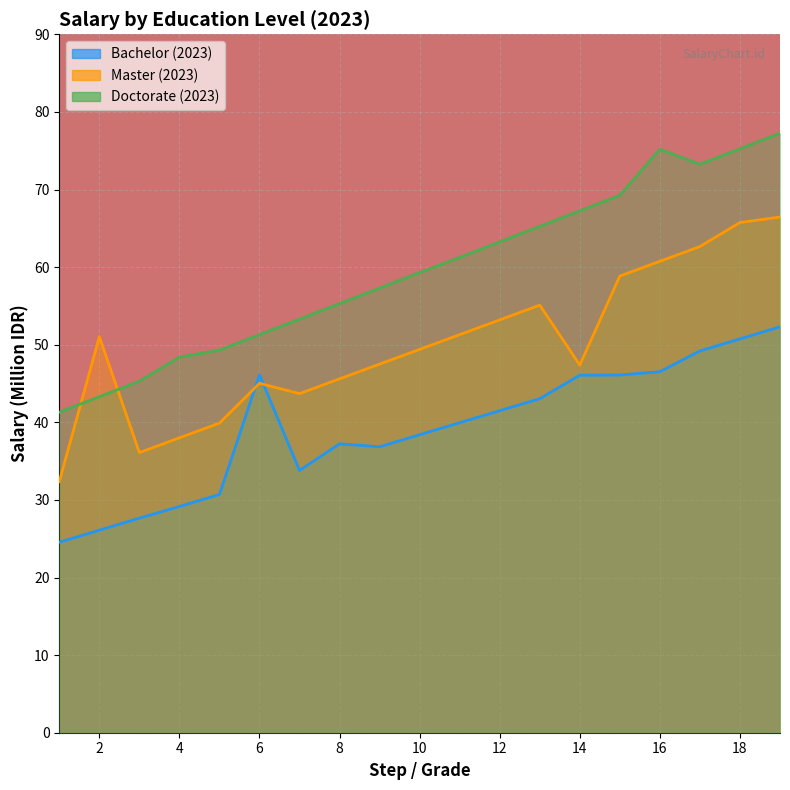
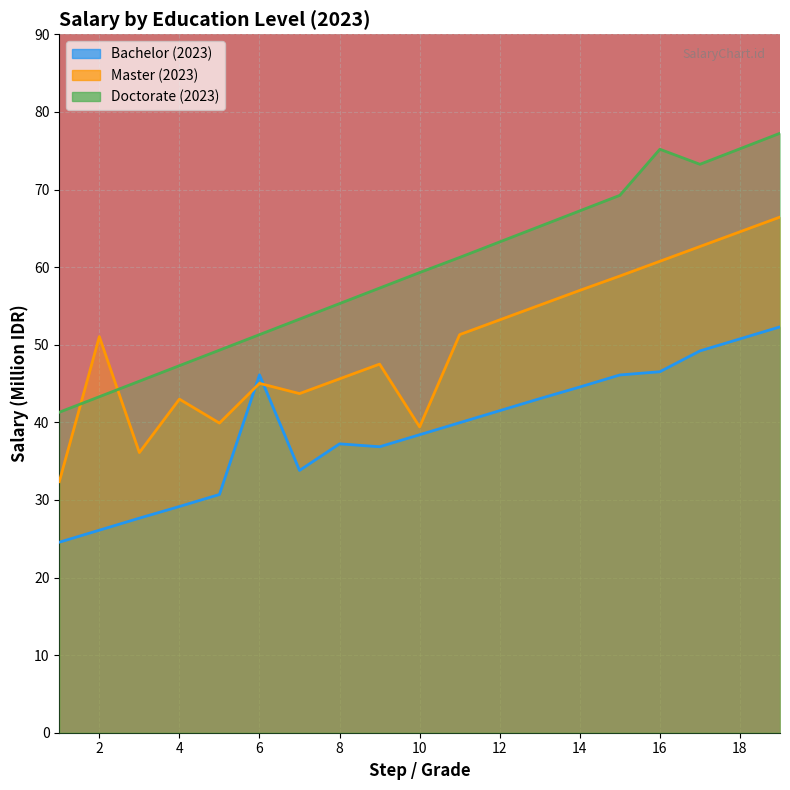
  {
    "Bachelor (2023)": {
      "2": 26,
      "4": 29,
      "6": 46,
      "8": 37,
      "10": 38,
      "12": 42,
-     "14": 46,
+     "14": 45,
      "16": 47,
      "18": 51
    },
    "Master (2023)": {
      "2": 51,
-     "4": 38,
+     "4": 43,
      "6": 45,
      "8": 46,
-     "10": 49,
+     "10": 39,
      "12": 53,
-     "14": 47,
+     "14": 57,
      "16": 61,
-     "18": 66
+     "18": 65
    },
    "Doctorate (2023)": {
      "2": 43,
-     "4": 48,
+     "4": 47,
      "6": 51,
      "8": 55,
      "10": 59,
      "12": 63,
      "14": 67,
      "16": 75,
      "18": 75
    }
  }
